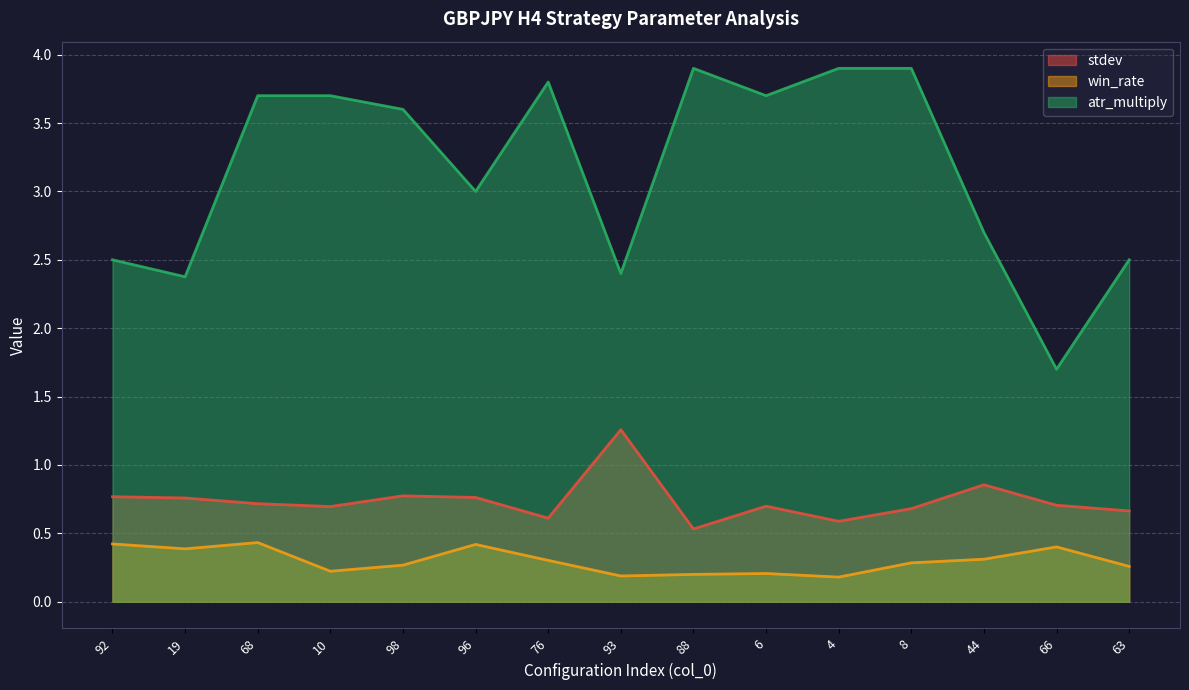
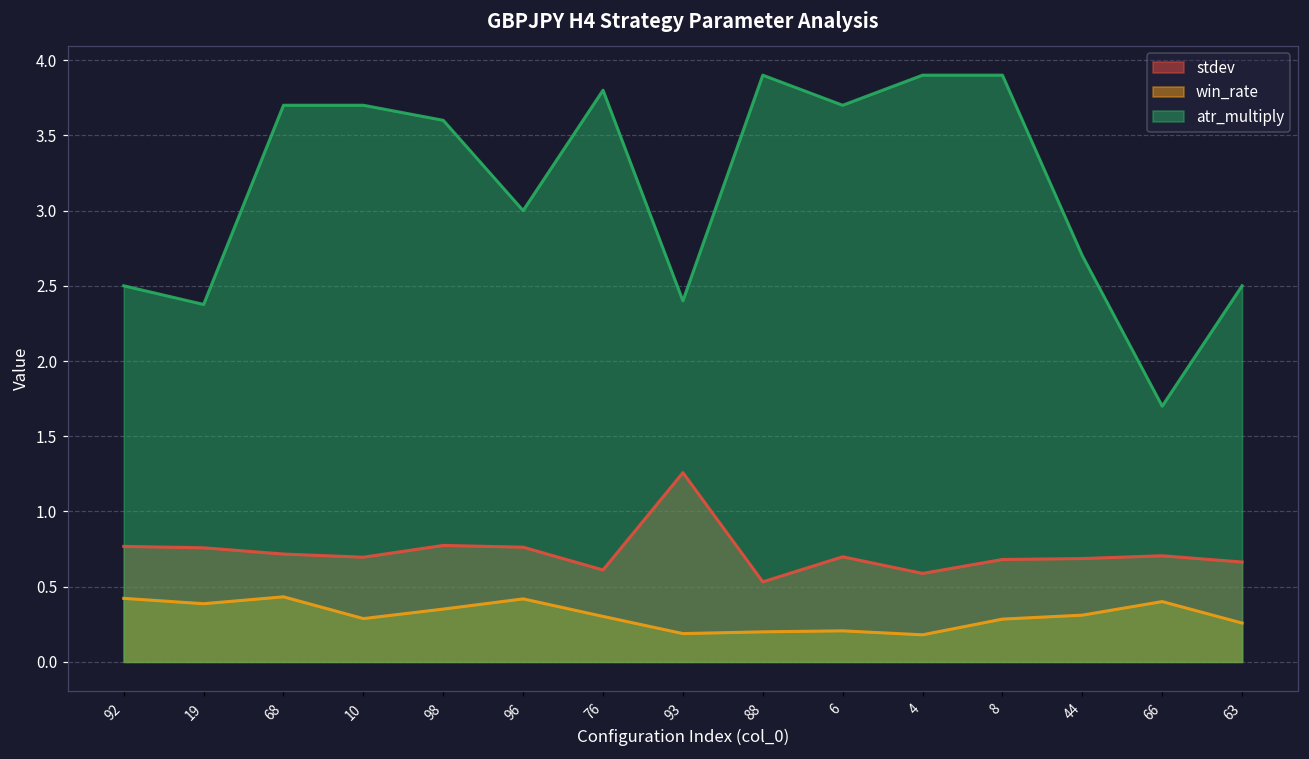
  {
    "stdev": {
      "92": 0.77,
      "19": 0.76,
      "68": 0.72,
      "10": 0.70,
      "98": 0.77,
      "96": 0.76,
      "76": 0.61,
      "93": 1.26,
      "88": 0.53,
      "6": 0.70,
      "4": 0.59,
      "8": 0.68,
-     "44": 0.86,
+     "44": 0.69,
      "66": 0.71,
      "63": 0.66
    },
    "win_rate": {
      "92": 0.42,
      "19": 0.39,
      "68": 0.43,
-     "10": 0.22,
-     "98": 0.27,
+     "10": 0.29,
+     "98": 0.35,
      "96": 0.42,
      "76": 0.30,
      "93": 0.19,
      "88": 0.20,
      "6": 0.21,
      "4": 0.18,
      "8": 0.28,
      "44": 0.31,
      "66": 0.40,
      "63": 0.26
    },
    "atr_multiply": {
      "92": 2.50,
      "19": 2.38,
      "68": 3.70,
      "10": 3.70,
      "98": 3.60,
      "96": 3.00,
      "76": 3.80,
      "93": 2.40,
      "88": 3.90,
      "6": 3.70,
      "4": 3.90,
      "8": 3.90,
      "44": 2.70,
      "66": 1.70,
      "63": 2.50
    }
  }
